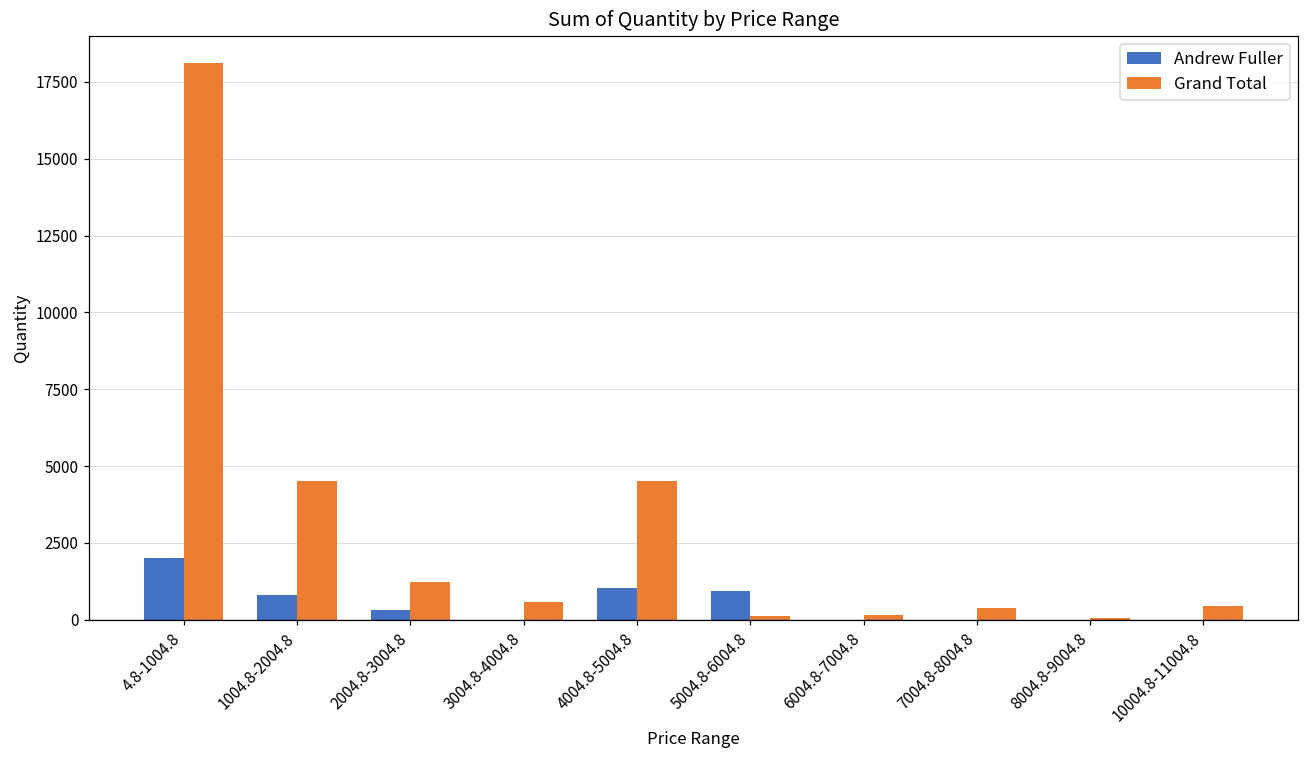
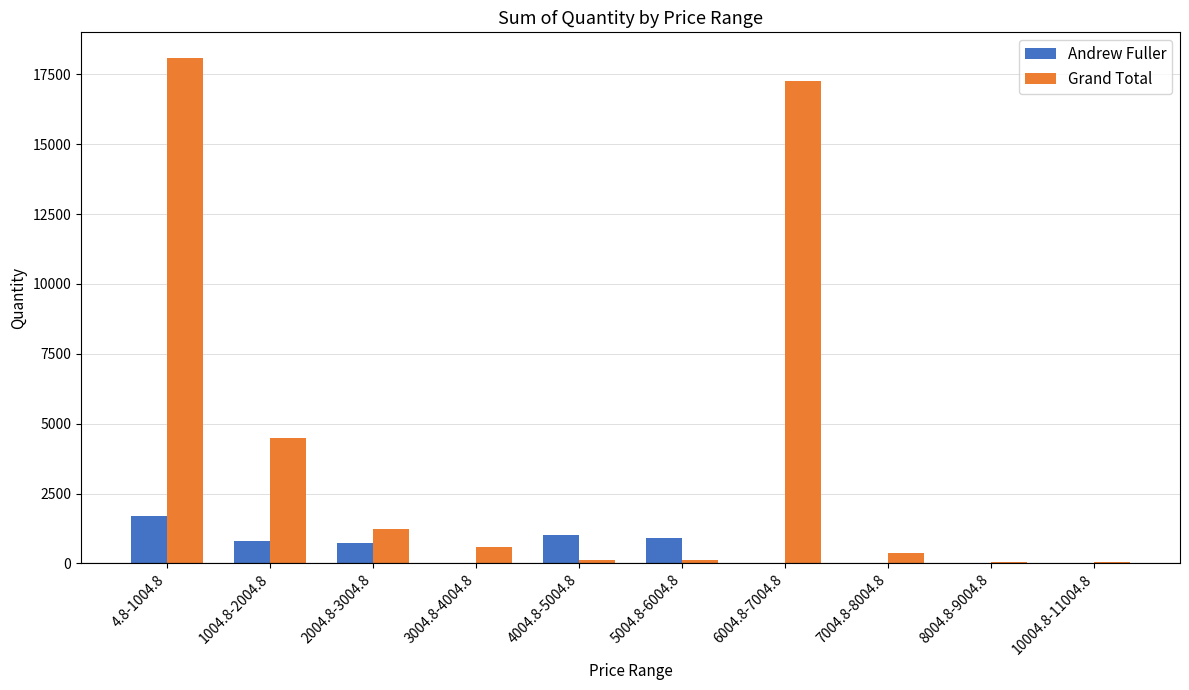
  {
    "Andrew Fuller": {
-     "4.8-1004.8": 2000,
+     "4.8-1004.8": 1700,
      "1004.8-2004.8": 800,
-     "2004.8-3004.8": 300,
+     "2004.8-3004.8": 700,
      "3004.8-4004.8": 0,
      "4004.8-5004.8": 1000,
      "5004.8-6004.8": 900,
      "6004.8-7004.8": 0,
      "7004.8-8004.8": 0,
      "8004.8-9004.8": 0,
      "10004.8-11004.8": 0
    },
    "Grand Total": {
      "4.8-1004.8": 18100,
      "1004.8-2004.8": 4500,
      "2004.8-3004.8": 1200,
      "3004.8-4004.8": 600,
-     "4004.8-5004.8": 4500,
+     "4004.8-5004.8": 100,
      "5004.8-6004.8": 100,
-     "6004.8-7004.8": 200,
+     "6004.8-7004.8": 17300,
      "7004.8-8004.8": 400,
-     "10004.8-11004.8": 400
+     "10004.8-11004.8": 100
    }
  }
